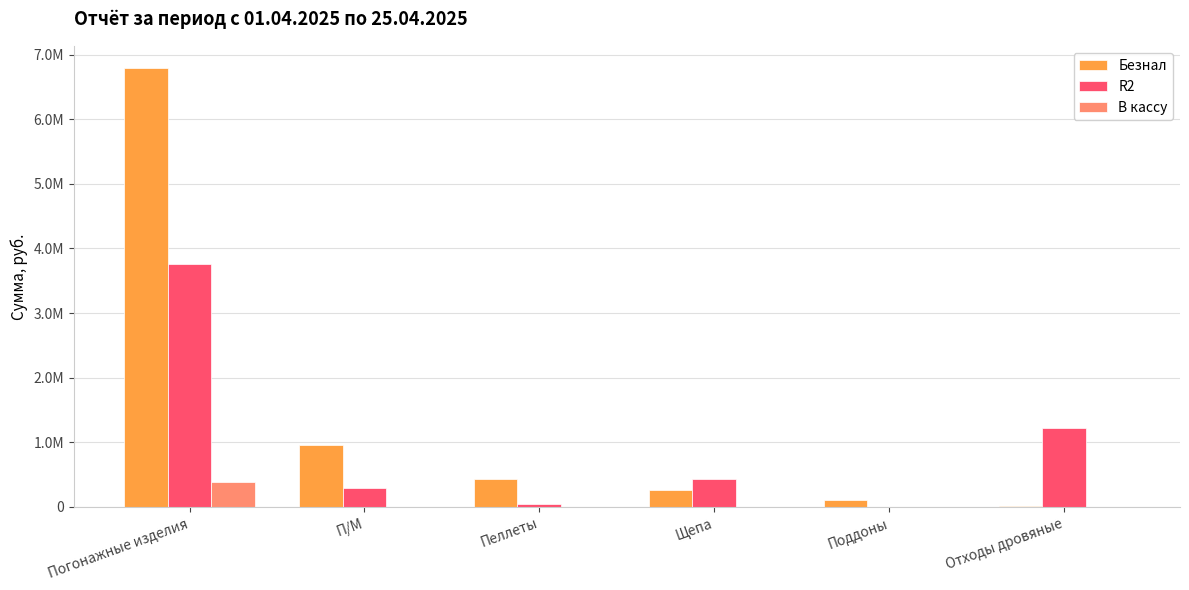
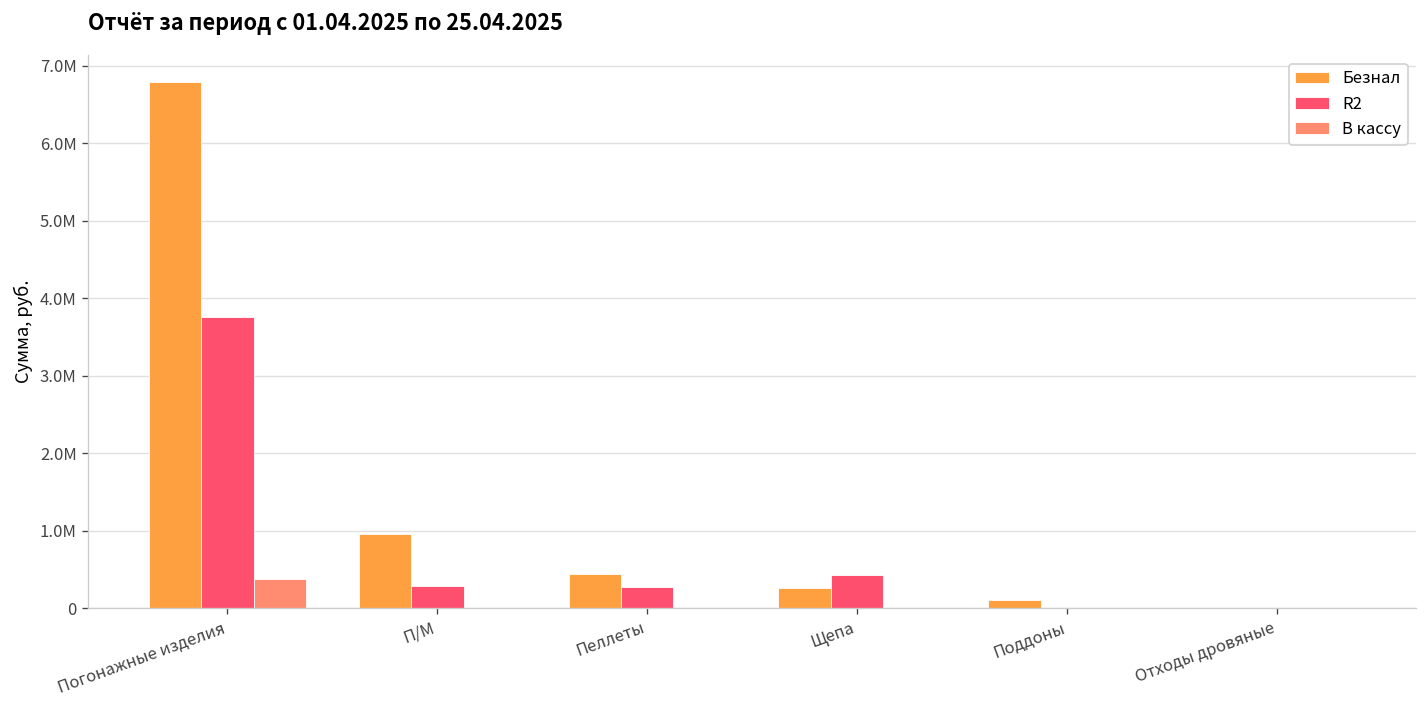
  {
    "R2": {
      "Погонажные изделия": 3800000,
      "П/М": 300000,
-     "Пеллеты": 0,
+     "Пеллеты": 300000,
      "Щепа": 400000,
      "Поддоны": 0,
-     "Отходы дровяные": 1200000
+     "Отходы дровяные": 0
    }
  }
